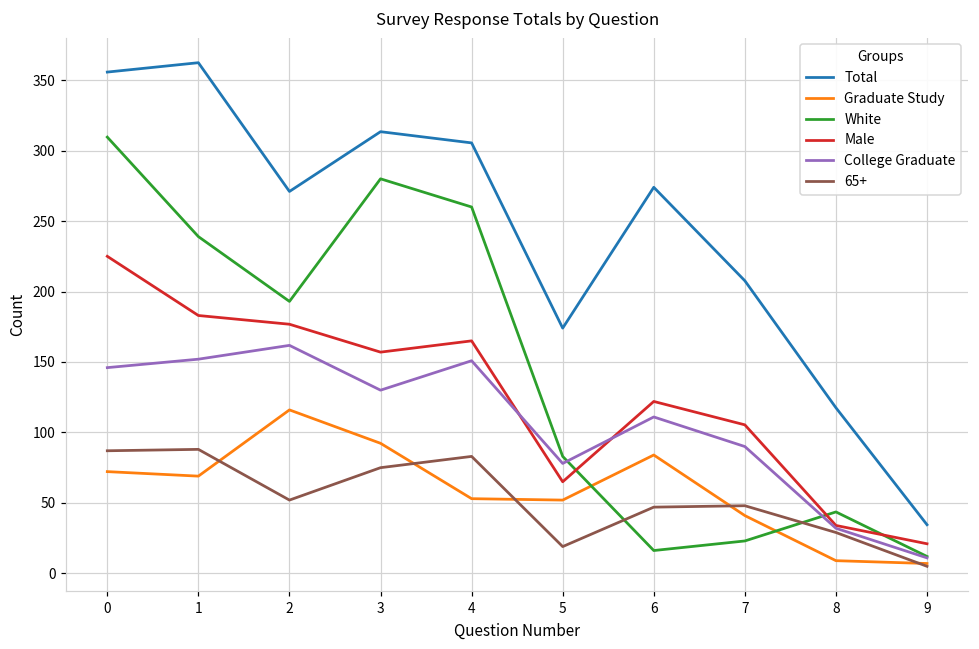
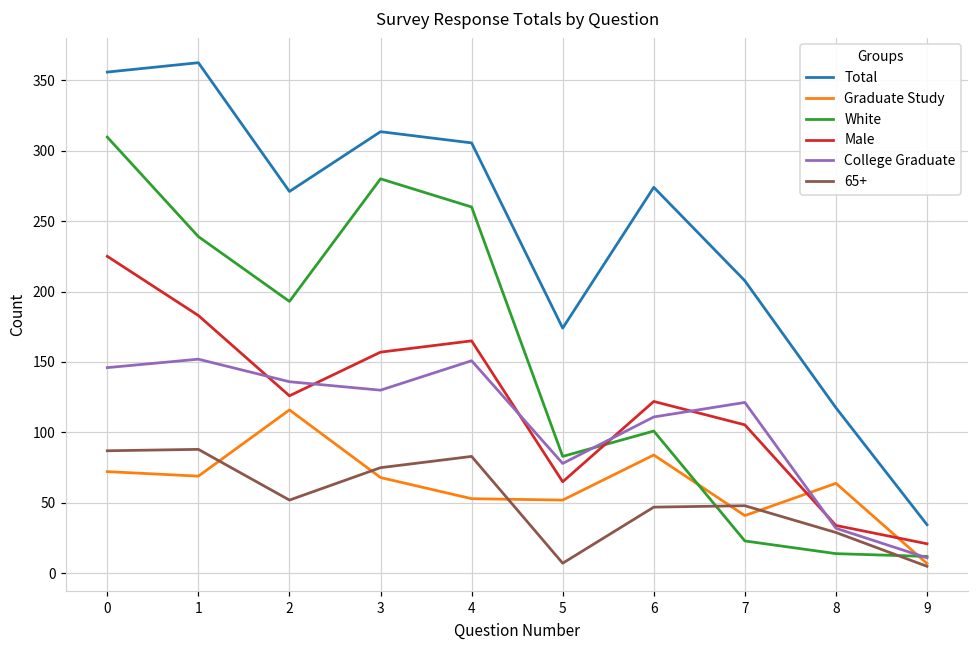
  {
    "Total": {
      "0": 356,
      "1": 362,
      "2": 271,
      "3": 313,
      "4": 305,
      "5": 174,
      "6": 274,
      "7": 208,
      "8": 118,
      "9": 35
    },
    "Graduate Study": {
      "0": 72,
      "1": 69,
      "2": 116,
-     "3": 92,
+     "3": 68,
      "4": 53,
      "5": 52,
      "6": 84,
      "7": 41,
-     "8": 9
+     "8": 64
    },
    "White": {
      "0": 310,
      "1": 239,
      "2": 193,
      "3": 280,
      "4": 260,
      "5": 83,
-     "6": 16,
+     "6": 101,
      "7": 23,
-     "8": 44
+     "8": 14
    },
    "Male": {
      "0": 225,
      "1": 183,
-     "2": 177,
+     "2": 126,
      "3": 157,
      "4": 165,
      "5": 65,
      "6": 122,
      "7": 105,
      "9": 21
    },
    "College Graduate": {
      "0": 146,
      "1": 152,
-     "2": 162,
+     "2": 136,
      "3": 130,
      "4": 151,
      "5": 78,
      "6": 111,
-     "7": 90
+     "7": 121
    },
    "65+": {
      "0": 87,
      "1": 88,
      "2": 52,
      "3": 75,
      "4": 83,
-     "5": 19,
+     "5": 7,
      "6": 47,
      "7": 48,
      "8": 29
    }
  }
